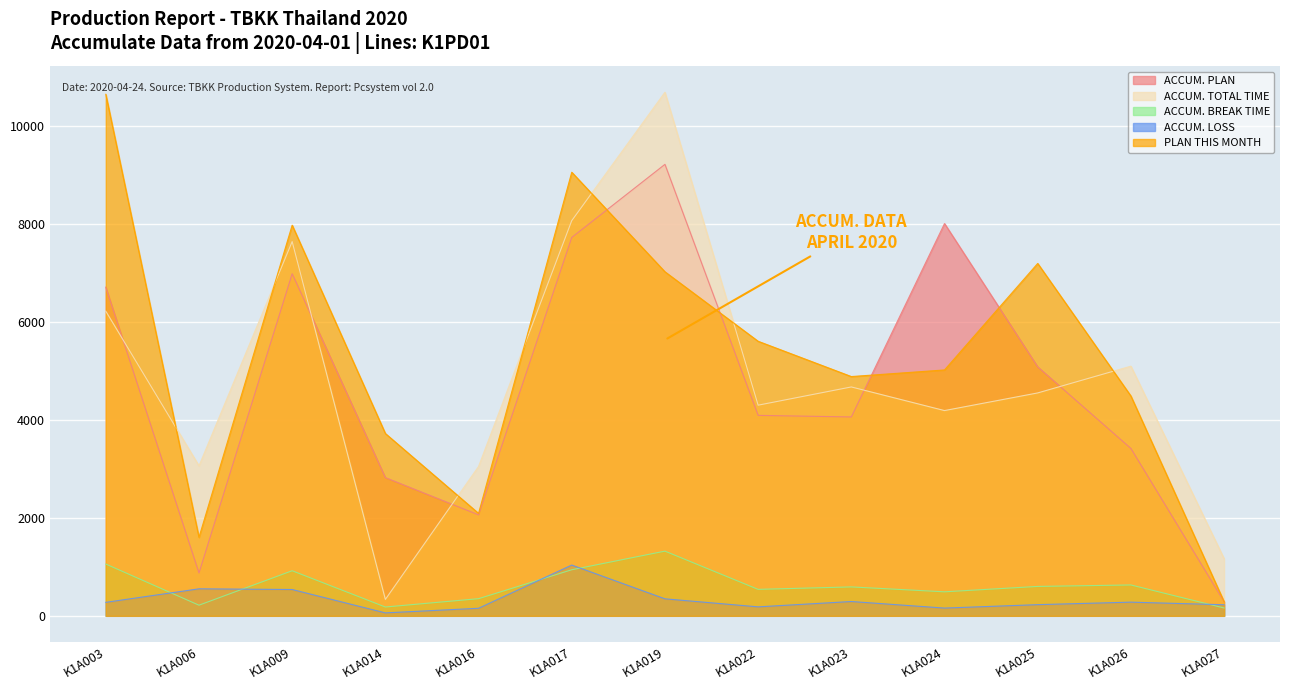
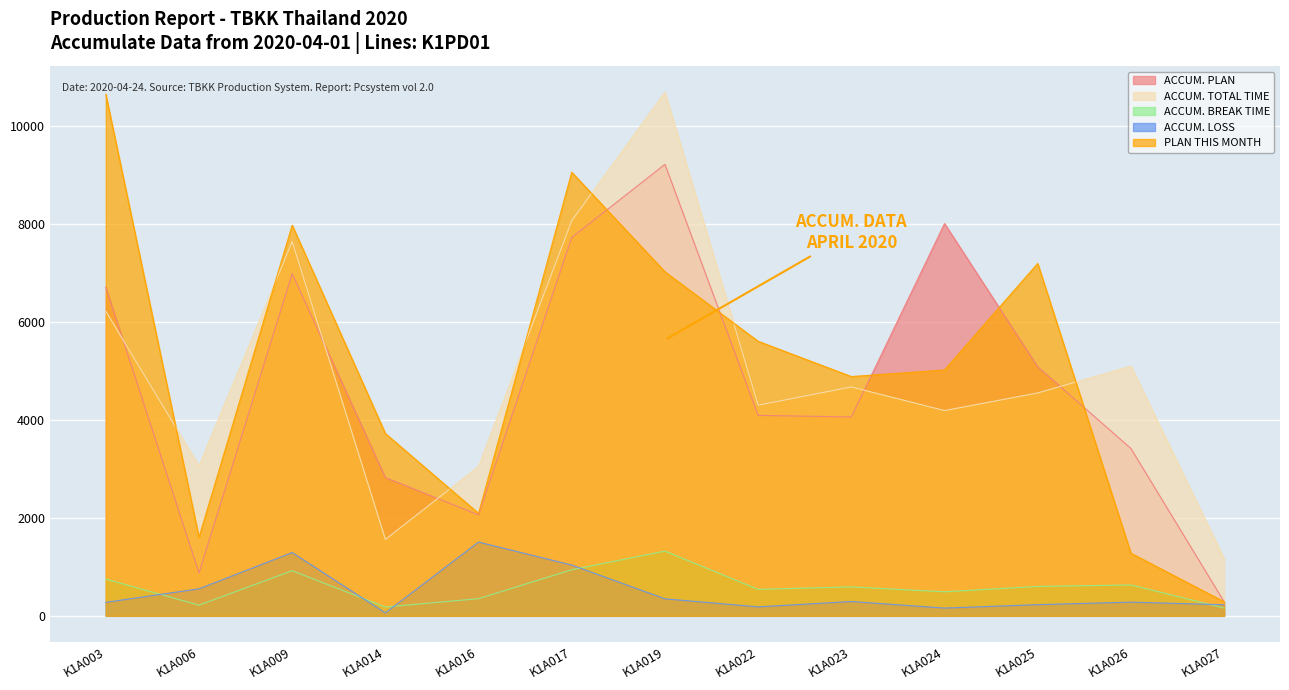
  {
    "ACCUM. PLAN": {
      "K1A003": 6700,
      "K1A006": 900,
      "K1A009": 7000,
      "K1A014": 2800,
      "K1A017": 7700,
      "K1A019": 9200,
      "K1A022": 4100,
      "K1A023": 4100,
      "K1A024": 8000,
      "K1A025": 5100,
      "K1A026": 3400
    },
    "ACCUM. TOTAL TIME": {
      "K1A003": 6200,
      "K1A006": 3100,
      "K1A009": 7600,
-     "K1A014": 300,
+     "K1A014": 1600,
      "K1A016": 3000,
      "K1A017": 8100,
      "K1A019": 10700,
      "K1A022": 4300,
      "K1A023": 4700,
      "K1A024": 4200,
      "K1A025": 4500,
      "K1A026": 5100,
      "K1A027": 1200
    },
    "ACCUM. BREAK TIME": {
-     "K1A003": 1100,
+     "K1A003": 800,
      "K1A006": 200,
      "K1A009": 900,
      "K1A014": 200,
      "K1A016": 400,
      "K1A017": 900,
      "K1A019": 1300,
      "K1A022": 500,
      "K1A023": 600,
      "K1A024": 500,
      "K1A025": 600,
      "K1A026": 600,
      "K1A027": 200
    },
    "ACCUM. LOSS": {
      "K1A003": 300,
      "K1A006": 600,
-     "K1A009": 500,
+     "K1A009": 1300,
      "K1A014": 100,
-     "K1A016": 200,
+     "K1A016": 1500,
      "K1A017": 1000,
      "K1A019": 300,
      "K1A022": 200,
      "K1A023": 300,
      "K1A024": 200,
      "K1A025": 200,
      "K1A026": 300,
      "K1A027": 200
    },
    "PLAN THIS MONTH": {
      "K1A006": 1600,
      "K1A009": 8000,
      "K1A014": 3700,
      "K1A017": 9100,
      "K1A023": 4900,
      "K1A024": 5000,
      "K1A025": 7200,
-     "K1A026": 4500
+     "K1A026": 1300
    }
  }
